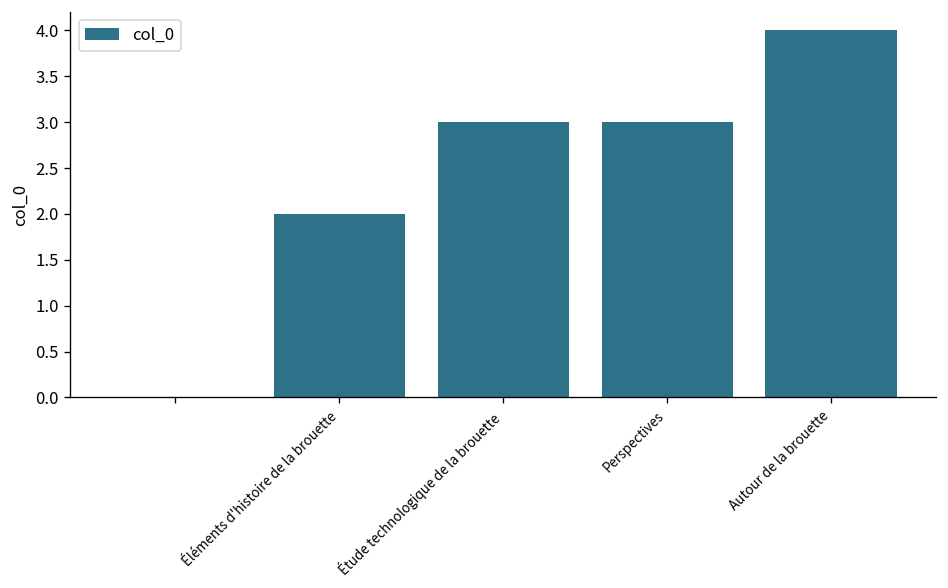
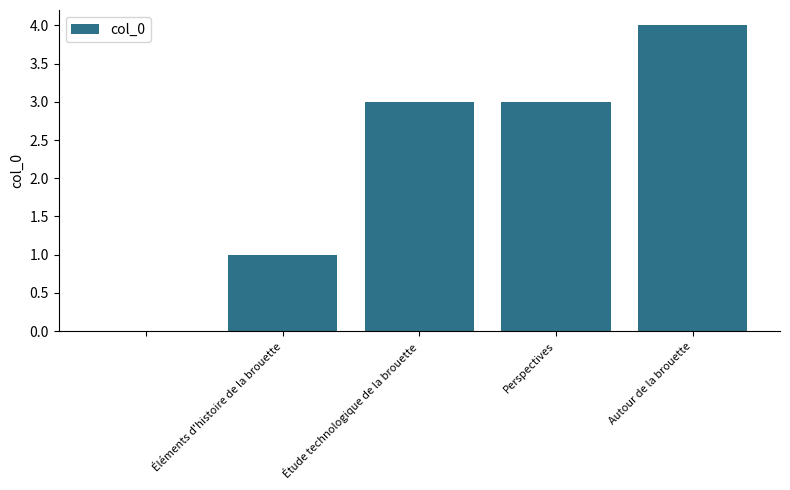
  {
-   "Éléments d'histoire de la brouette": 2,
+   "Éléments d'histoire de la brouette": 1,
    "Étude technologique de la brouette": 3,
    "Perspectives": 3,
    "Autour de la brouette": 4
  }
